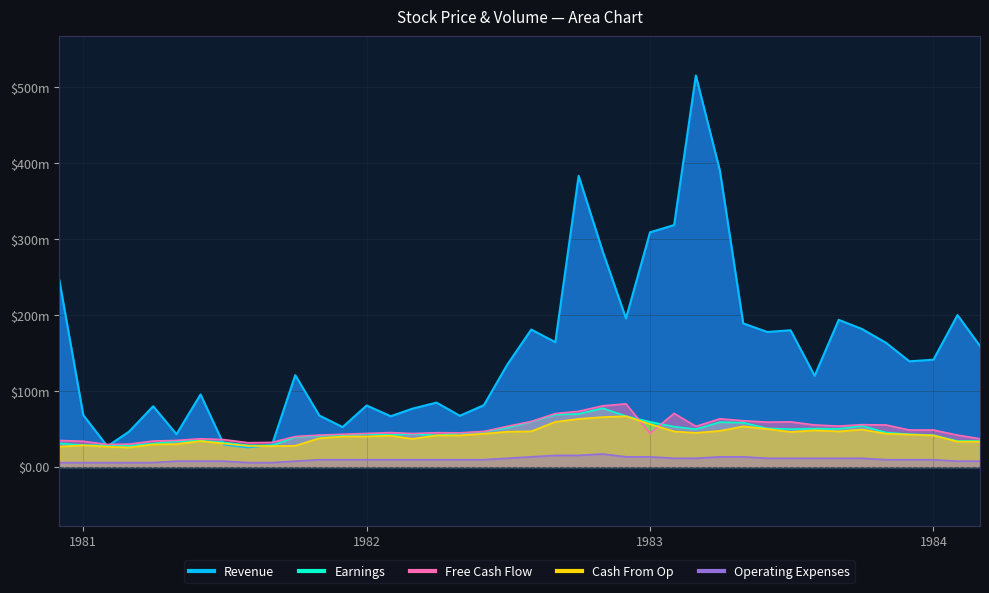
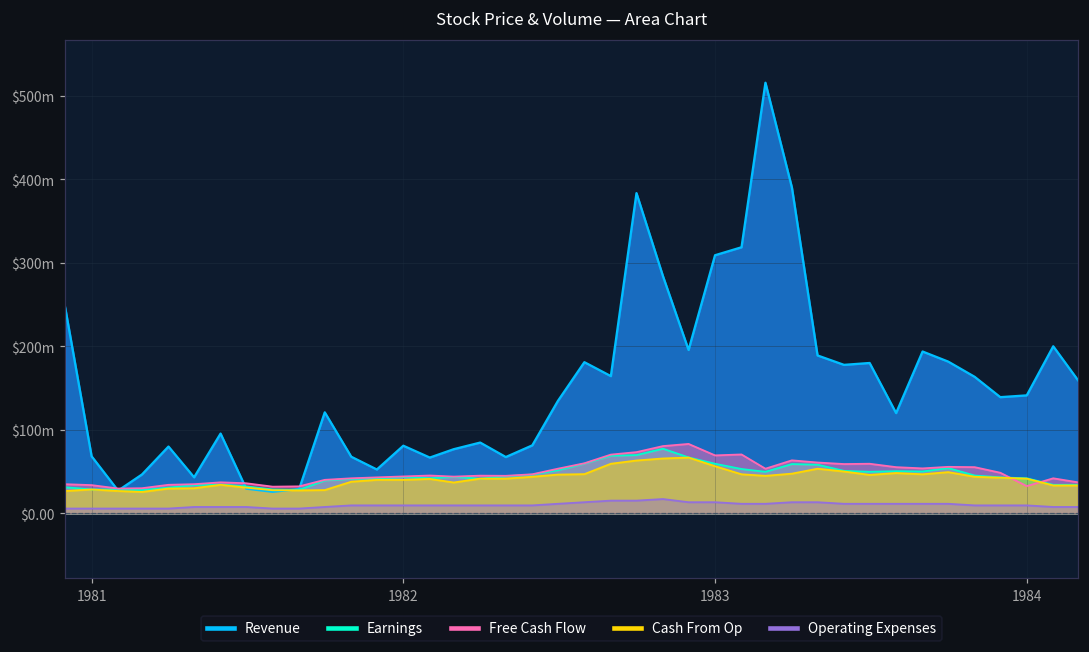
  {
    "Free Cash Flow": {
      "1981": "$30m",
-     "1983": "$40m",
-     "1984": "$50m"
+     "1983": "$70m",
+     "1984": "$30m"
    },
    "Cash From Op": {
      "1982": "$40m"
    },
    "Operating Expenses": {
      "1981": "$10m",
      "1982": "$10m",
      "1983": "$10m",
      "1984": "$10m"
    }
  }
